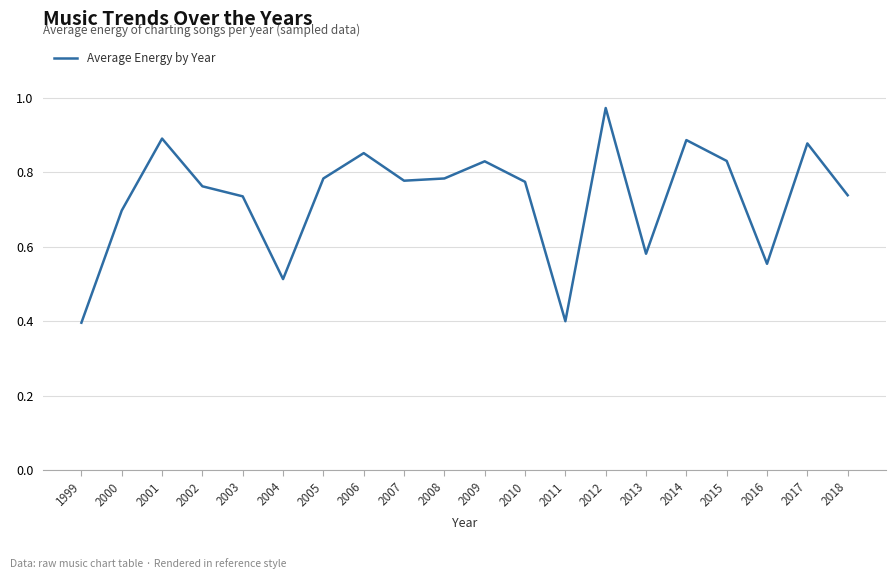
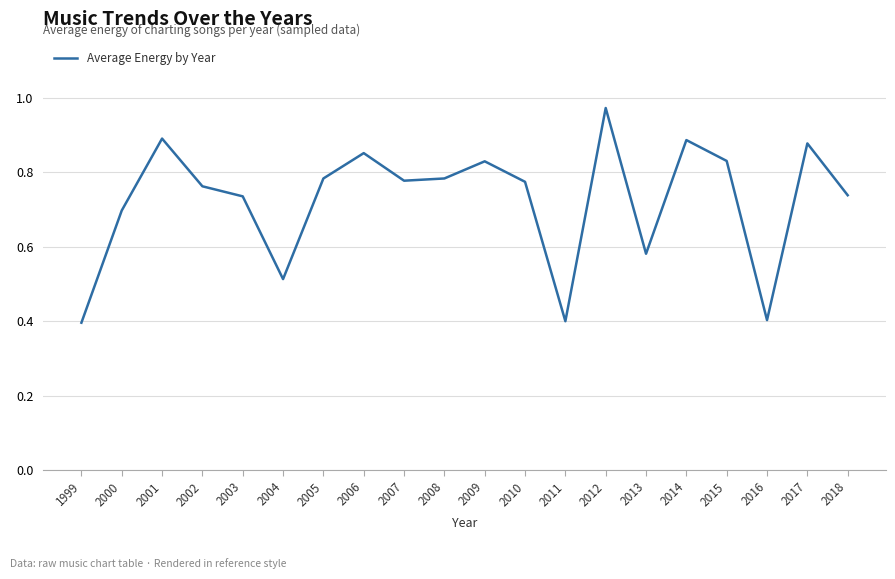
  {
    "1999": 0.40,
    "2000": 0.70,
    "2001": 0.89,
    "2002": 0.76,
    "2003": 0.74,
    "2004": 0.51,
    "2005": 0.78,
    "2006": 0.85,
    "2007": 0.78,
    "2008": 0.78,
    "2009": 0.83,
    "2010": 0.77,
    "2011": 0.40,
    "2012": 0.97,
    "2013": 0.58,
    "2014": 0.89,
    "2015": 0.83,
-   "2016": 0.55,
+   "2016": 0.40,
    "2017": 0.88,
    "2018": 0.74
  }
